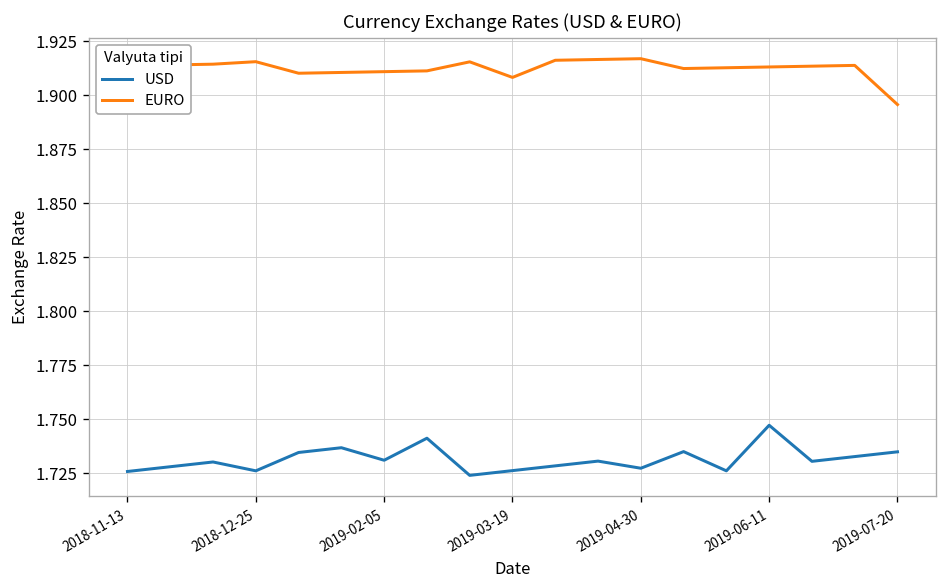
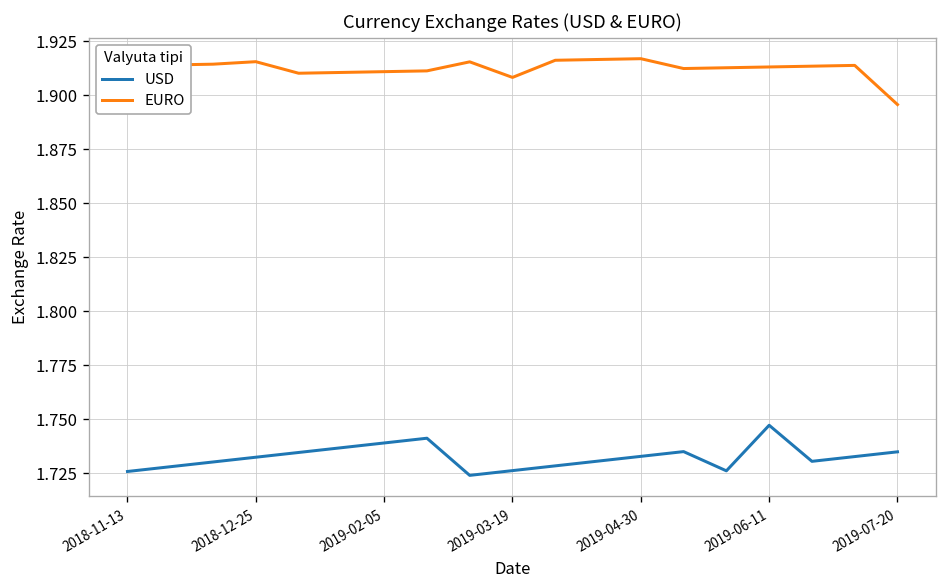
  {
    "USD": {
      "2018-11-13": 1.726,
-     "2018-12-25": 1.726,
-     "2019-02-05": 1.731,
+     "2018-12-25": 1.732,
+     "2019-02-05": 1.739,
      "2019-03-19": 1.726,
-     "2019-04-30": 1.727,
+     "2019-04-30": 1.733,
      "2019-06-11": 1.747,
      "2019-07-20": 1.735
    },
    "EURO": {
      "2018-12-25": 1.916,
      "2019-02-05": 1.911,
      "2019-03-19": 1.908,
      "2019-04-30": 1.917,
      "2019-06-11": 1.913,
      "2019-07-20": 1.896
    }
  }
